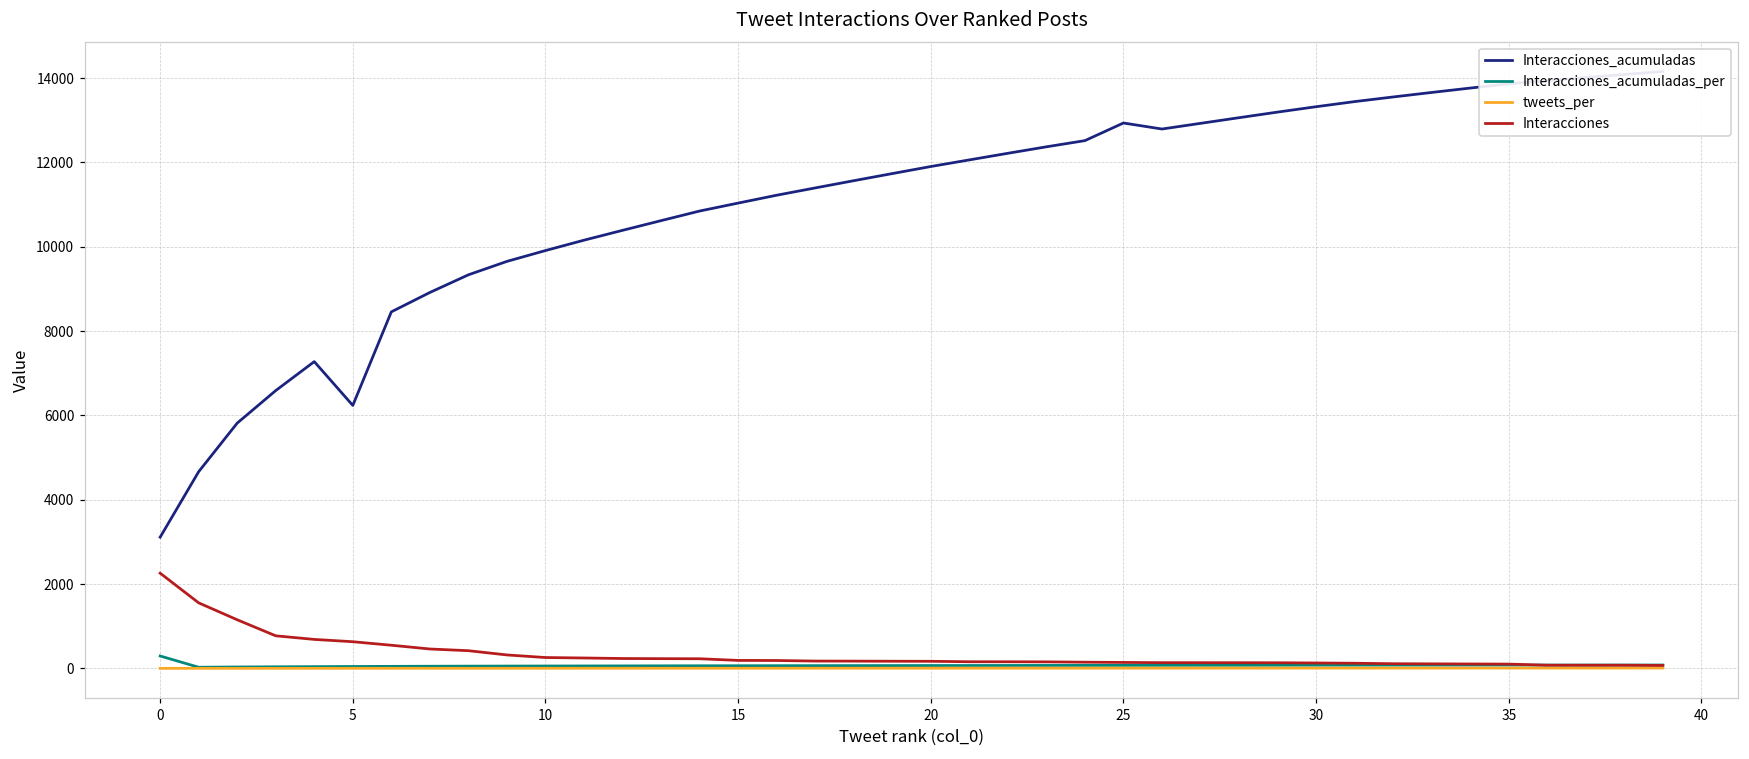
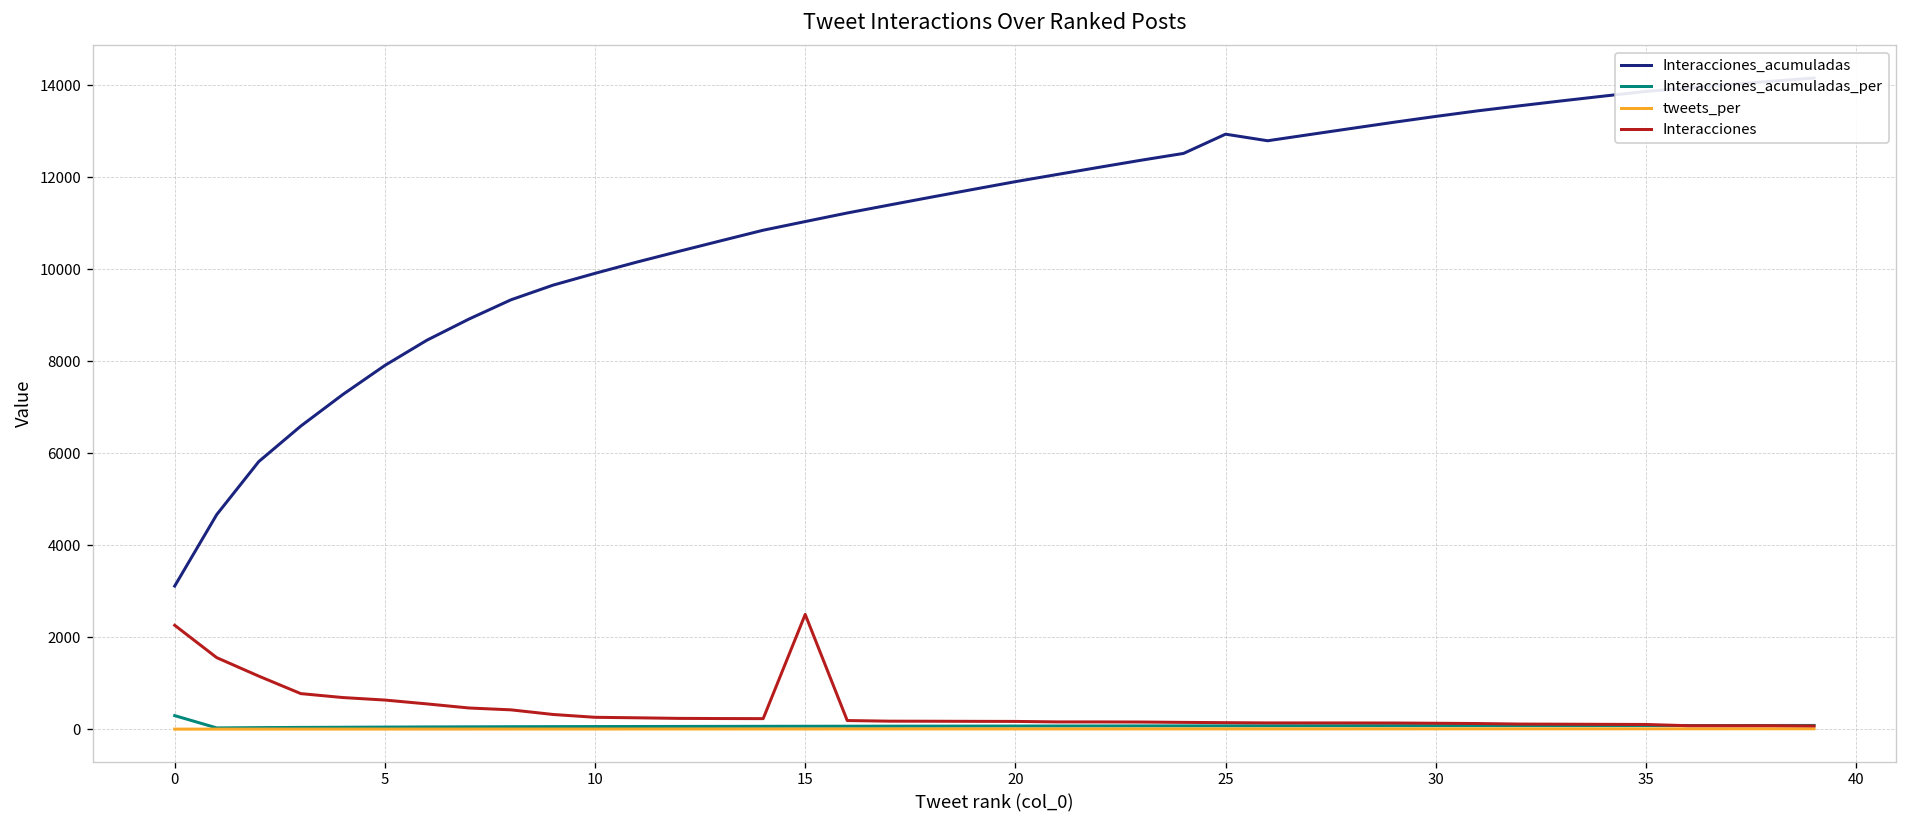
  {
    "Interacciones_acumuladas": {
      "0": 3100,
-     "5": 6200,
+     "5": 7900,
      "10": 9900,
      "15": 11000,
      "20": 11900,
      "25": 12900,
      "30": 13300
    },
    "Interacciones_acumuladas_per": {
      "0": 300
    },
    "tweets_per": {
      "0": 0,
      "30": 0,
      "35": 0
    },
    "Interacciones": {
      "0": 2300,
      "5": 600,
      "10": 300,
-     "15": 200,
+     "15": 2500,
      "20": 200,
      "25": 100
    }
  }
